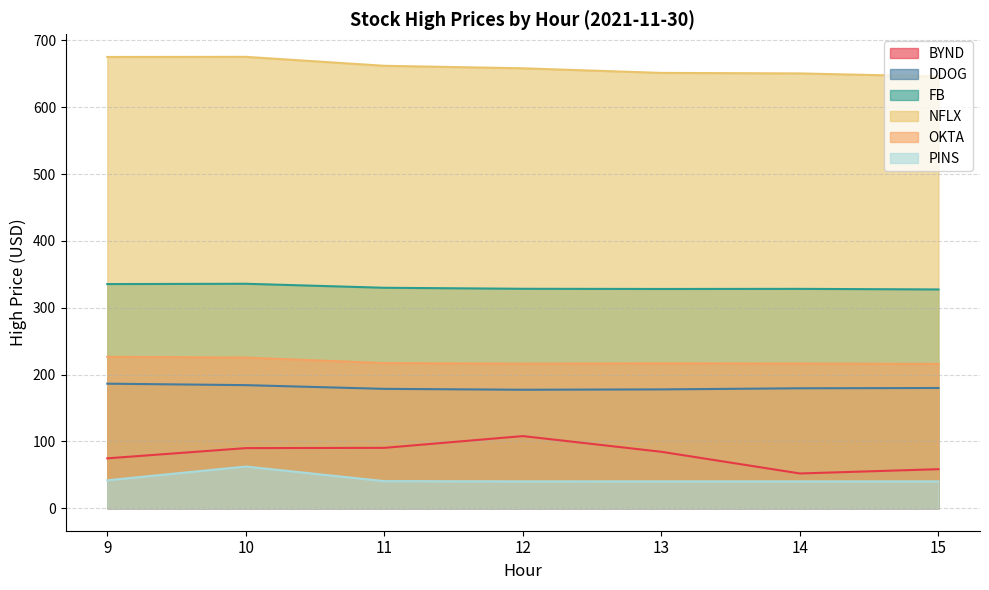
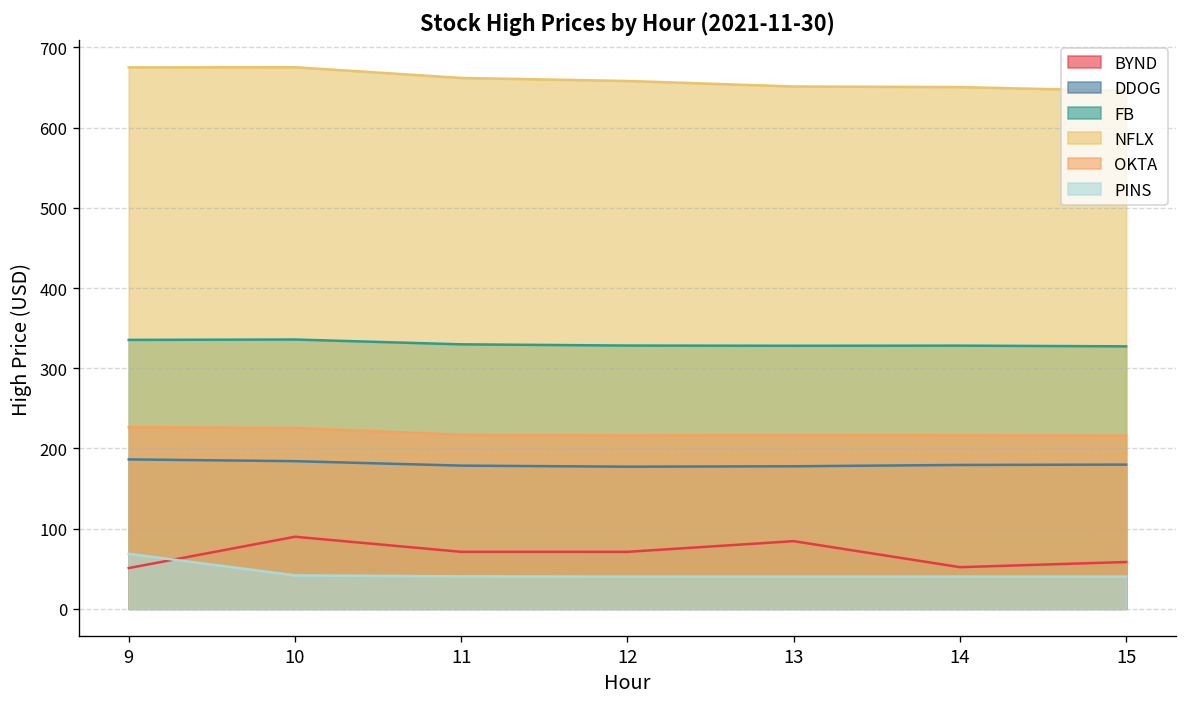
  {
    "BYND": {
-     "9": 70,
+     "9": 50,
      "10": 90,
-     "11": 90,
-     "12": 110,
+     "11": 70,
+     "12": 70,
      "13": 80,
      "14": 50,
      "15": 60
    },
    "PINS": {
-     "9": 40,
-     "10": 60,
+     "9": 70,
+     "10": 40,
      "11": 40,
      "12": 40,
      "13": 40,
      "14": 40,
      "15": 40
    }
  }
